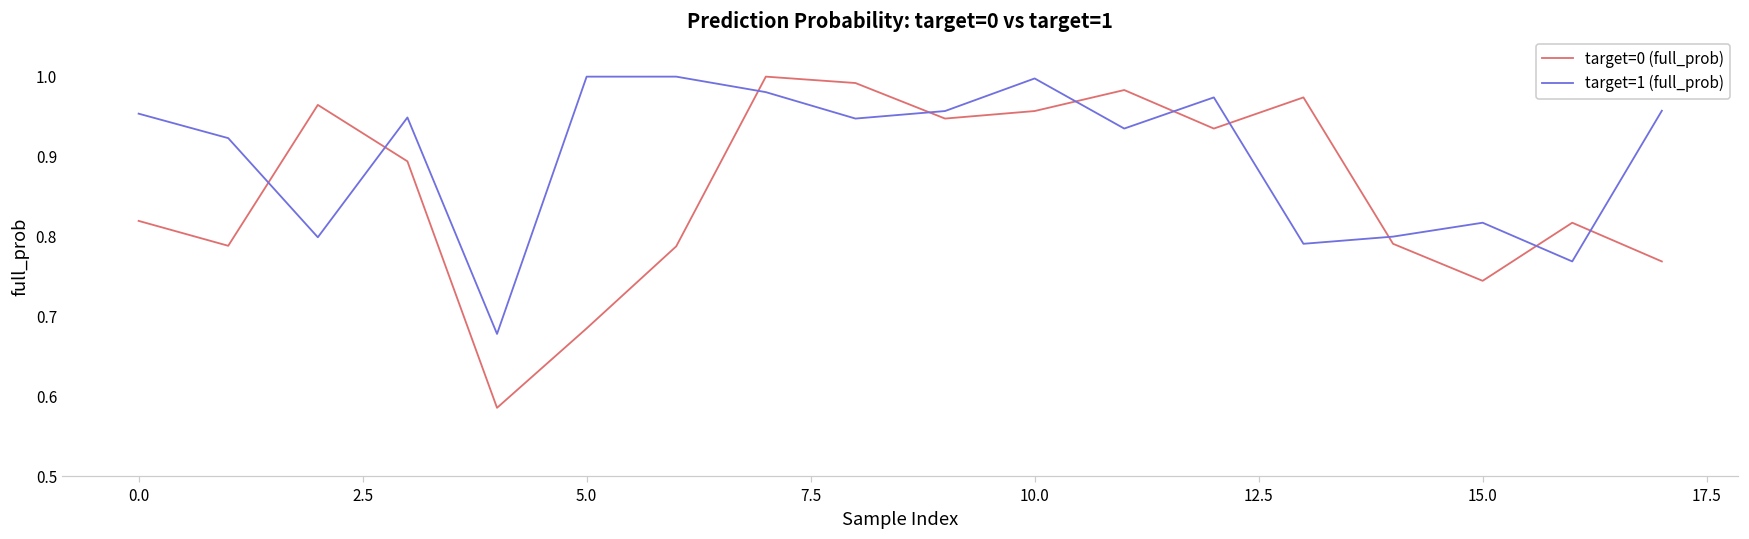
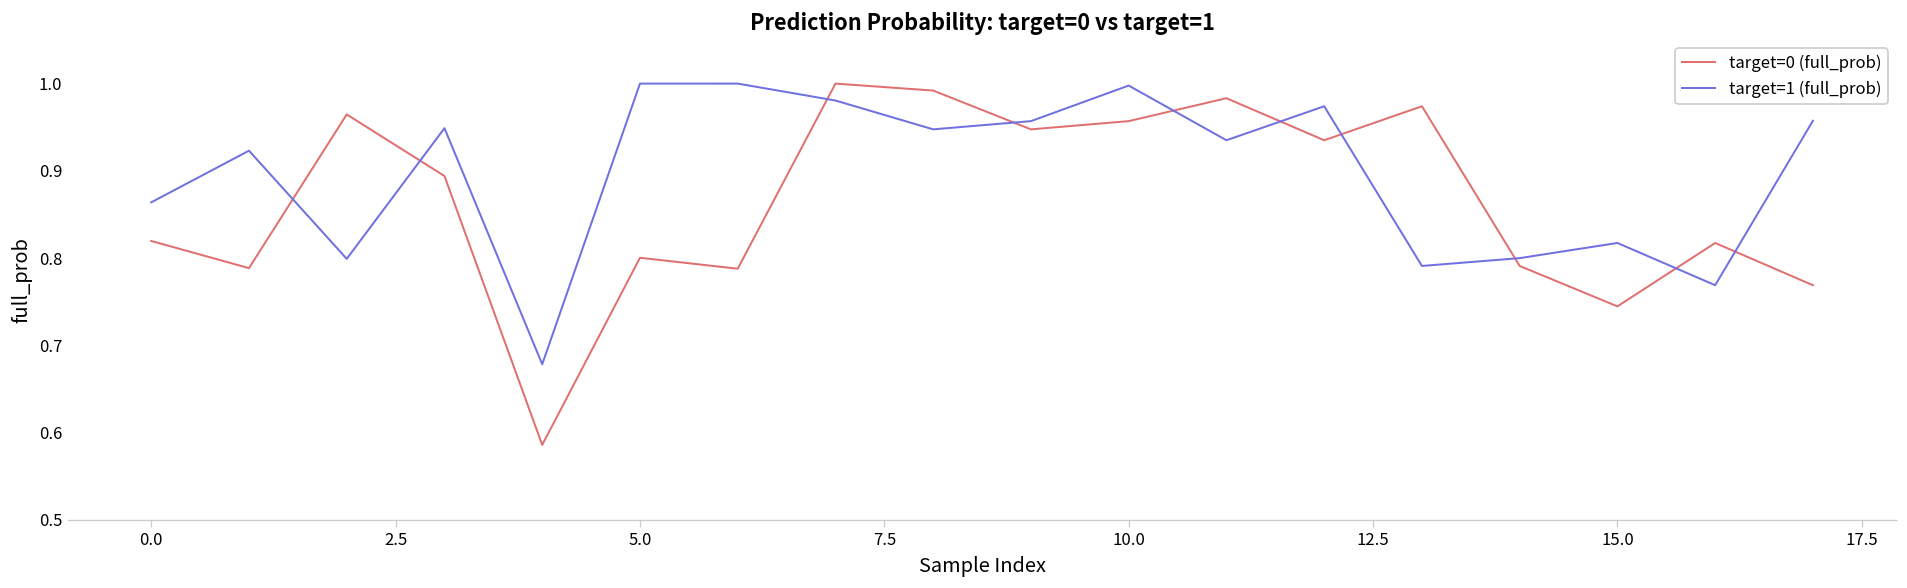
  {
    "target=0 (full_prob)": {
      "0.0": 0.82,
-     "5.0": 0.69,
+     "5.0": 0.80,
      "10.0": 0.96,
      "15.0": 0.74
    },
    "target=1 (full_prob)": {
-     "0.0": 0.95,
+     "0.0": 0.86,
      "5.0": 1.00,
      "10.0": 1.00,
      "15.0": 0.82
    }
  }
